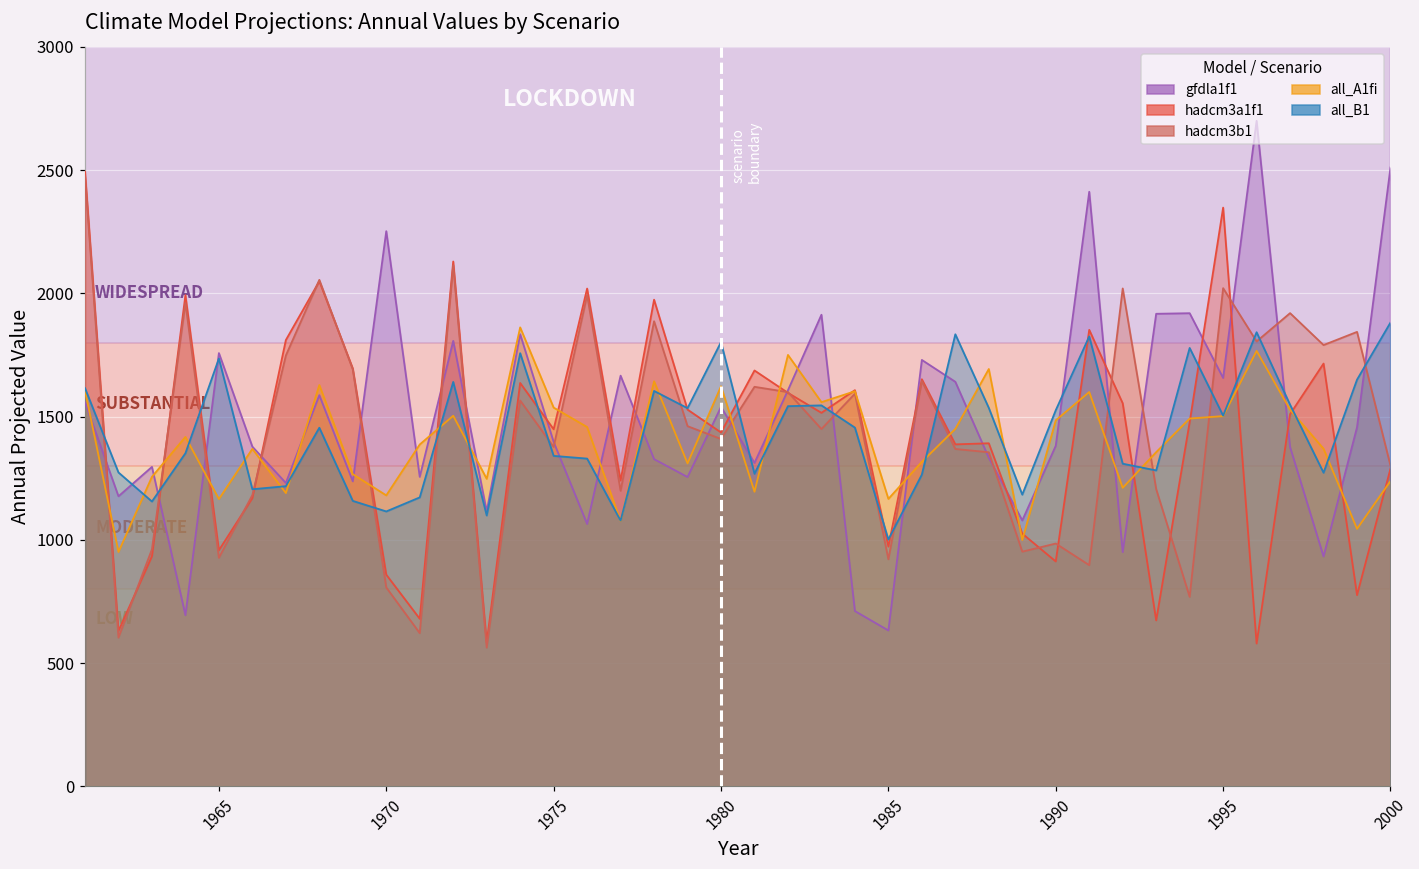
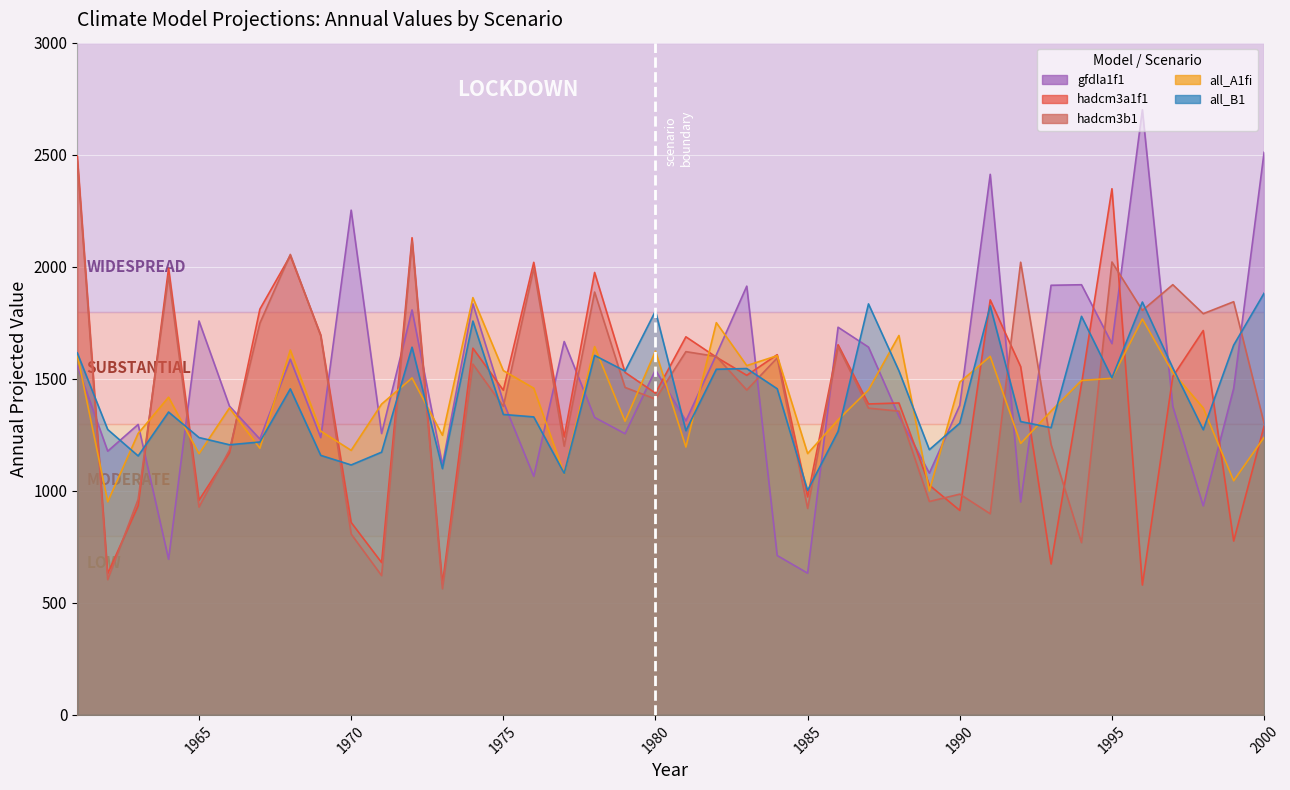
  {
    "all_B1": {
-     "1965": 1740,
+     "1965": 1240,
      "1970": 1120,
      "1975": 1340,
      "1980": 1800,
      "1985": 1000,
-     "1990": 1530,
+     "1990": 1300,
      "2000": 1880
    }
  }
